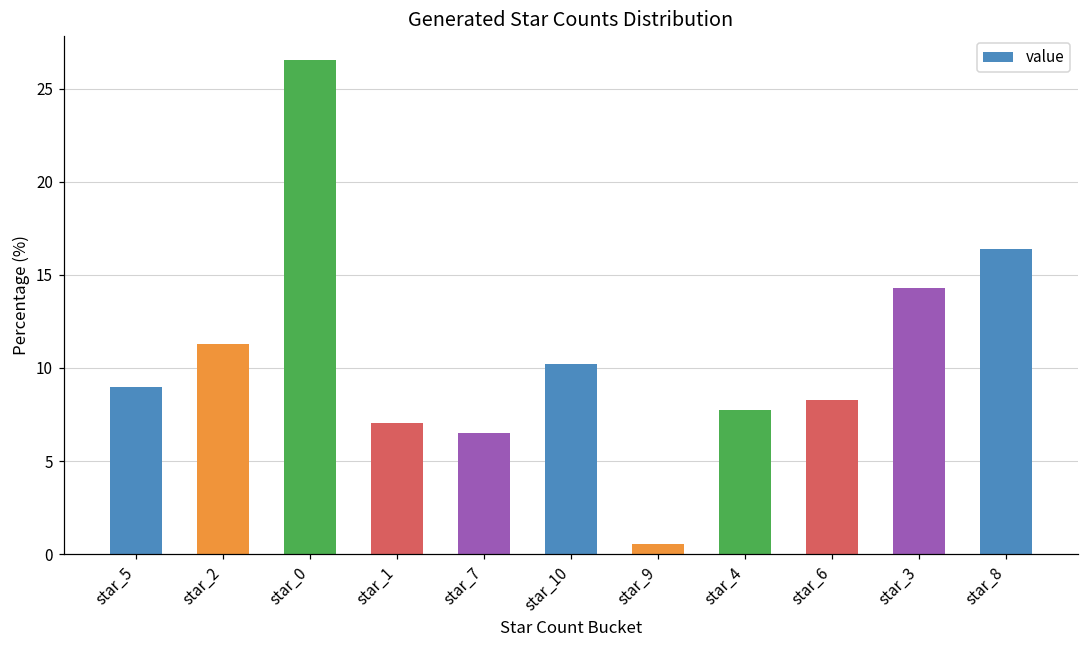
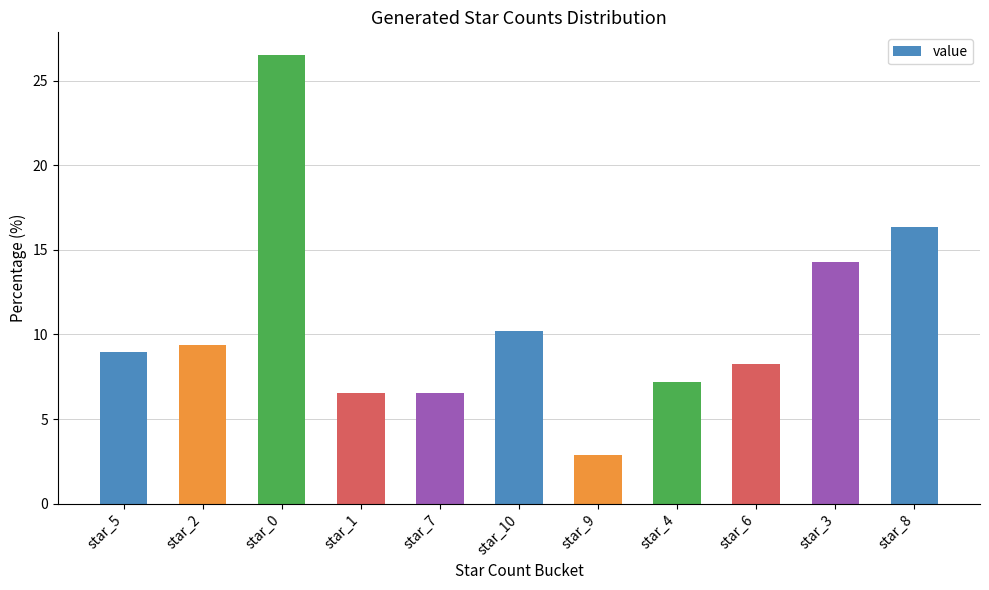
  {
    "star_5": 9.0,
-   "star_2": 11.3,
+   "star_2": 9.4,
    "star_0": 26.5,
-   "star_1": 7.1,
+   "star_1": 6.5,
    "star_7": 6.5,
    "star_10": 10.2,
-   "star_9": 0.6,
-   "star_4": 7.8,
+   "star_9": 2.9,
+   "star_4": 7.2,
    "star_6": 8.3,
    "star_3": 14.3,
    "star_8": 16.4
  }
